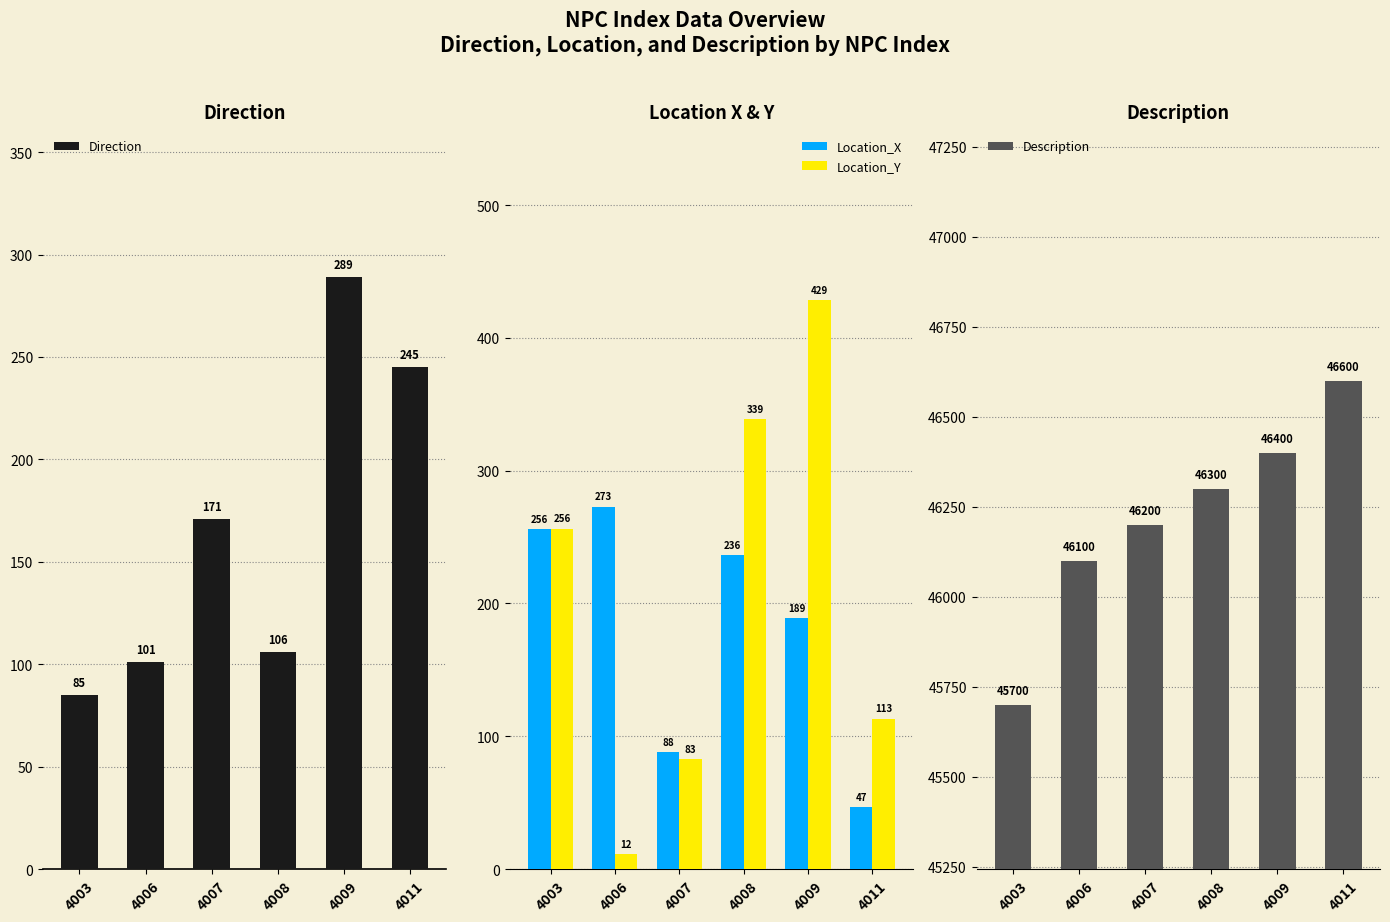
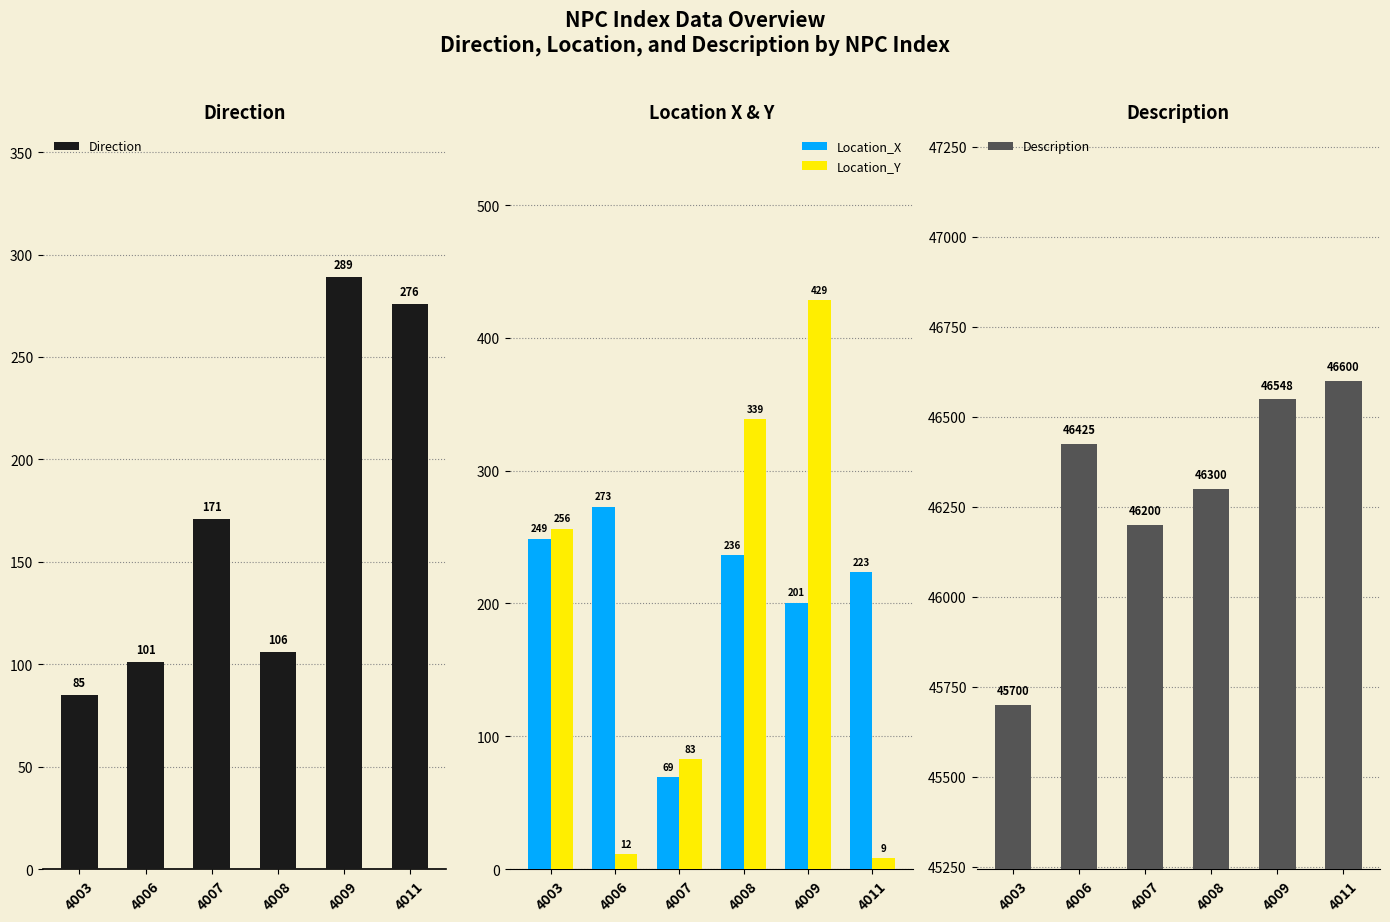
  {
    "Direction": {
      "4003": 85,
      "4006": 101,
      "4007": 171,
      "4008": 106,
      "4009": 289,
-     "4011": 245
+     "4011": 276
    },
    "Location X & Y": {
      "Location_X": {
-       "4003": 256,
+       "4003": 249,
        "4006": 273,
-       "4007": 88,
+       "4007": 69,
        "4008": 236,
-       "4009": 189,
-       "4011": 47
+       "4009": 201,
+       "4011": 223
      },
      "Location_Y": {
        "4003": 256,
        "4006": 12,
        "4007": 83,
        "4008": 339,
        "4009": 429,
-       "4011": 113
+       "4011": 9
      }
    },
    "Description": {
      "4003": 45700,
-     "4006": 46100,
+     "4006": 46425,
      "4007": 46200,
      "4008": 46300,
-     "4009": 46400,
+     "4009": 46548,
      "4011": 46600
    }
  }
